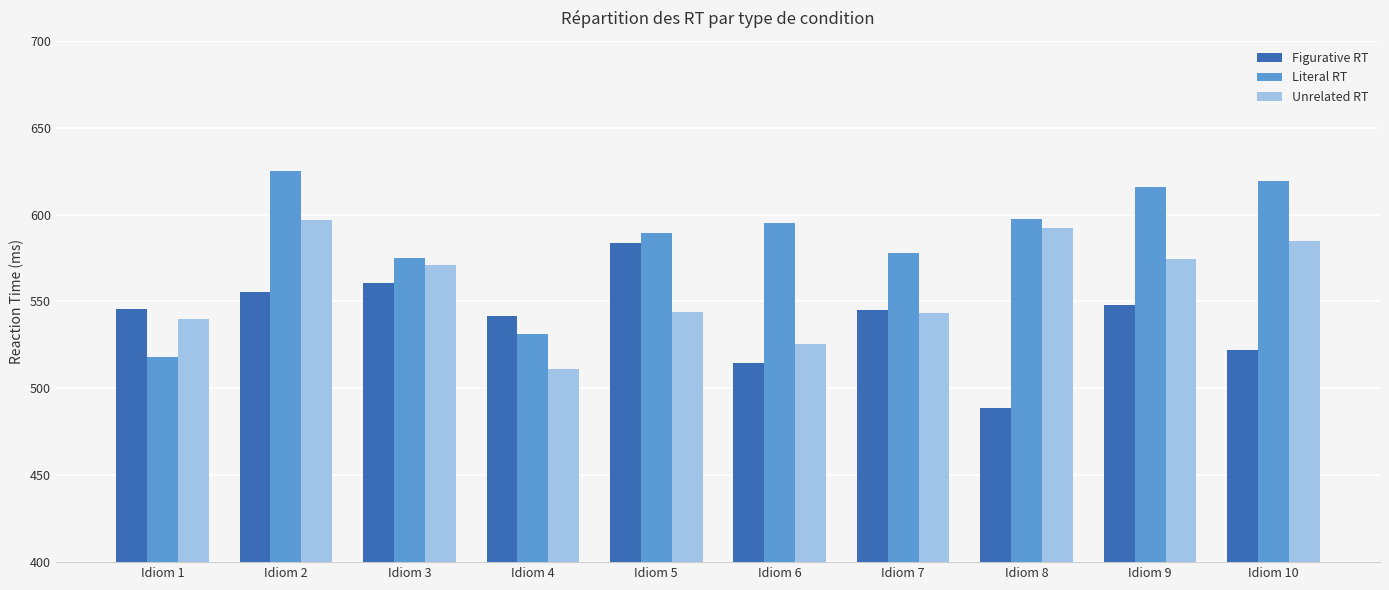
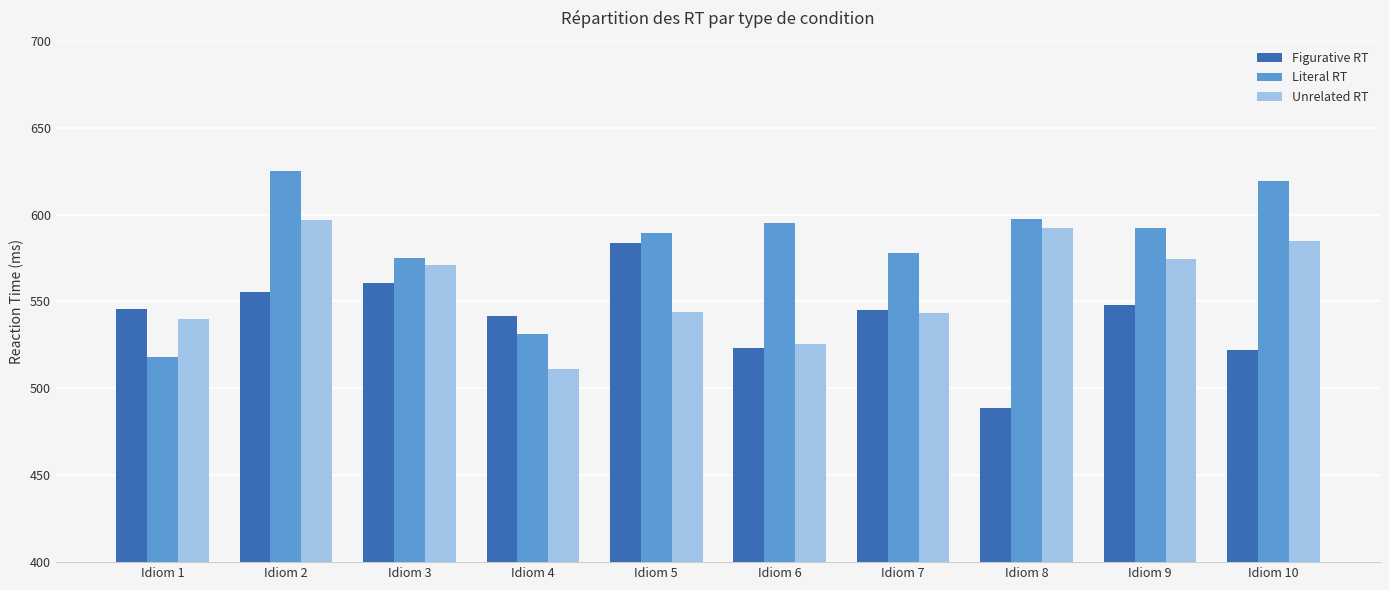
  {
    "Figurative RT": {
      "Idiom 1": 546,
      "Idiom 2": 556,
      "Idiom 3": 561,
      "Idiom 4": 542,
      "Idiom 5": 584,
-     "Idiom 6": 515,
+     "Idiom 6": 523,
      "Idiom 7": 545,
      "Idiom 8": 489,
      "Idiom 9": 548,
      "Idiom 10": 522
    },
    "Literal RT": {
      "Idiom 1": 518,
      "Idiom 2": 625,
      "Idiom 3": 575,
      "Idiom 4": 531,
      "Idiom 5": 589,
      "Idiom 6": 595,
      "Idiom 7": 578,
      "Idiom 8": 597,
-     "Idiom 9": 616,
+     "Idiom 9": 592,
      "Idiom 10": 619
    },
    "Unrelated RT": {
      "Idiom 1": 540,
      "Idiom 2": 597,
      "Idiom 3": 571,
      "Idiom 4": 511,
      "Idiom 5": 544,
      "Idiom 6": 526,
      "Idiom 7": 543,
      "Idiom 8": 592,
      "Idiom 9": 574,
      "Idiom 10": 585
    }
  }
